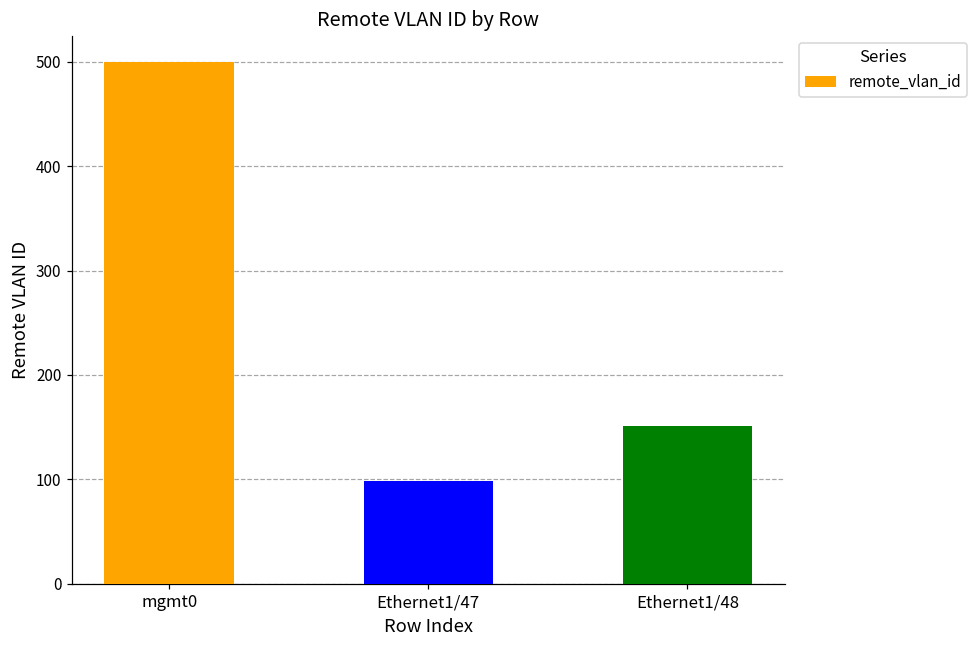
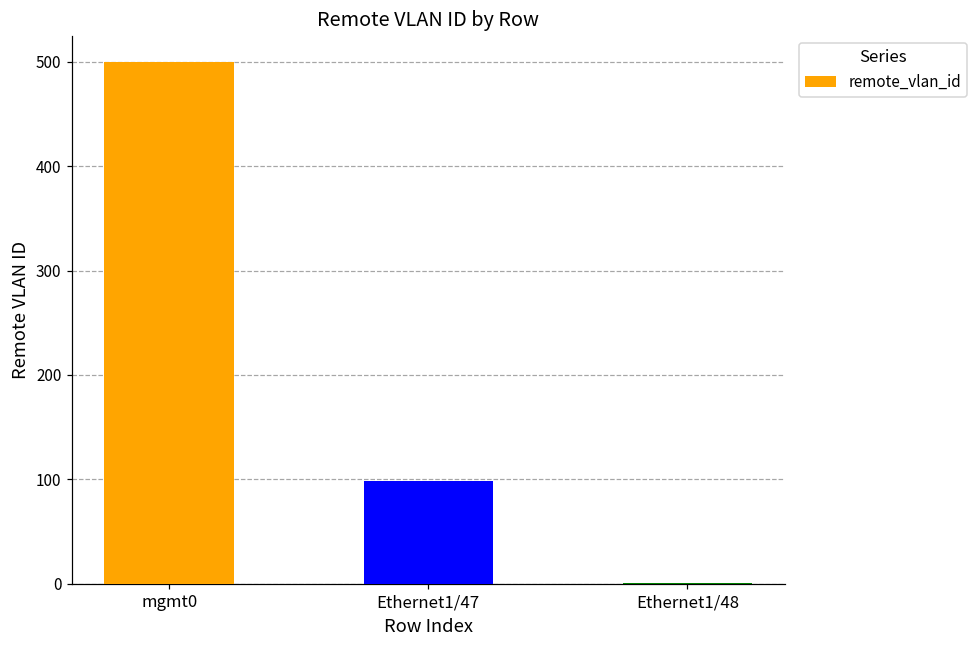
  {
    "mgmt0": 500,
    "Ethernet1/47": 100,
-   "Ethernet1/48": 150
+   "Ethernet1/48": 0
  }
